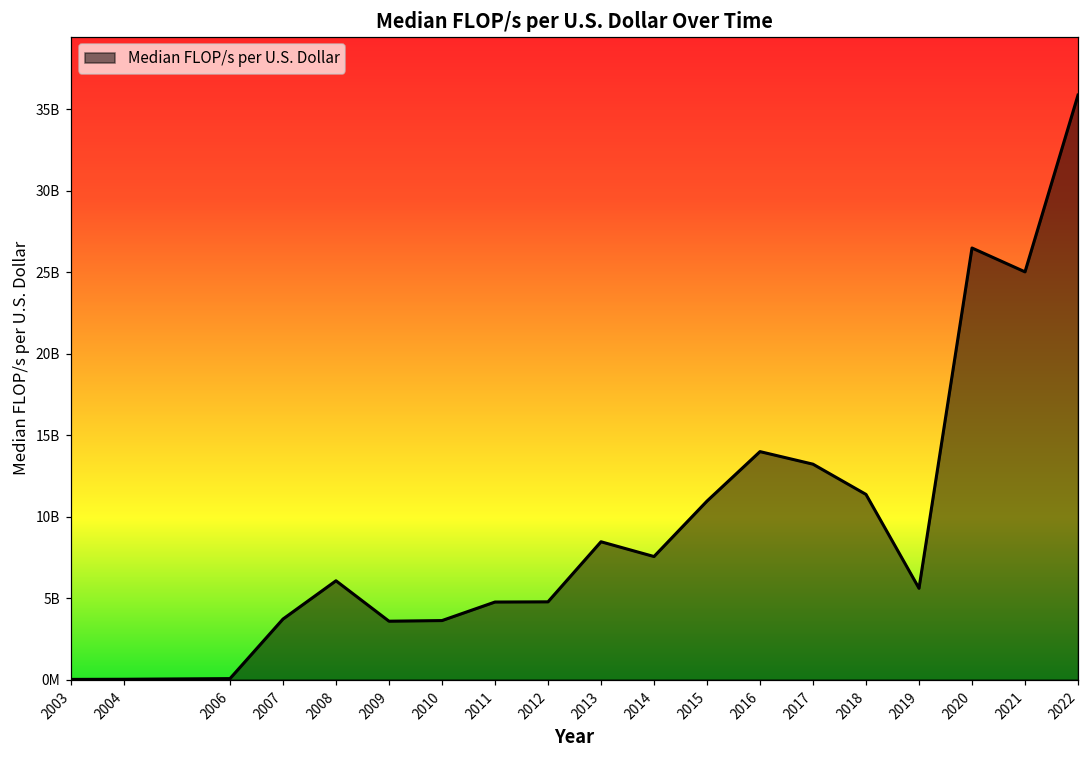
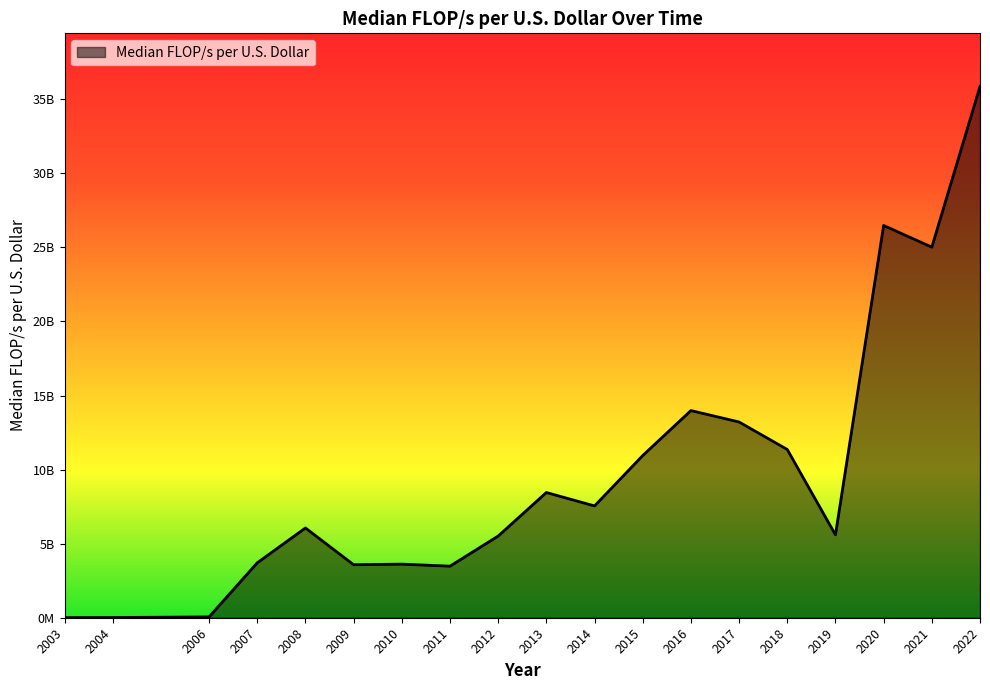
  {
    "2003": 0,
    "2004": 0,
    "2006": 100000000,
    "2007": 3700000000,
    "2008": 6100000000,
    "2009": 3600000000,
    "2010": 3600000000,
-   "2011": 4800000000,
-   "2012": 4800000000,
+   "2011": 3500000000,
+   "2012": 5500000000,
    "2013": 8500000000,
    "2014": 7500000000,
    "2015": 10900000000,
    "2016": 14000000000,
    "2017": 13200000000,
    "2018": 11400000000,
    "2019": 5600000000,
    "2020": 26500000000,
    "2021": 25000000000,
    "2022": 35900000000
  }
